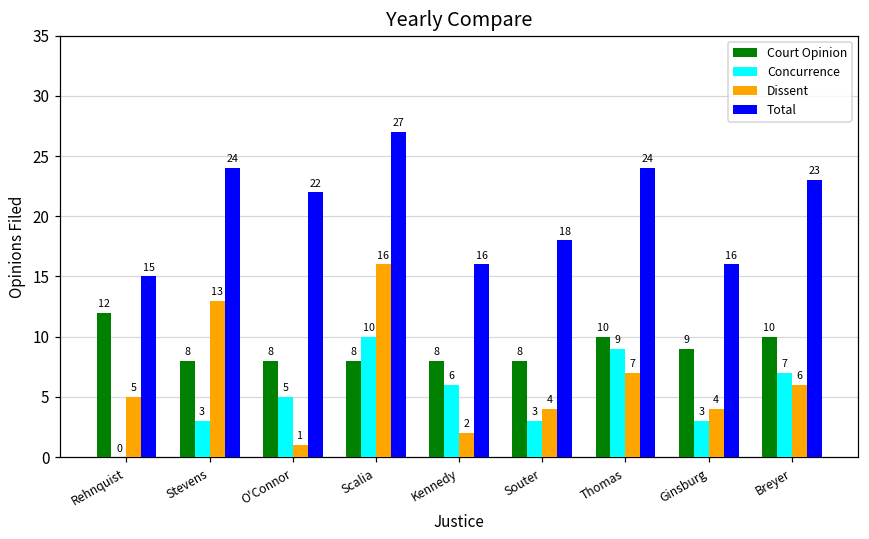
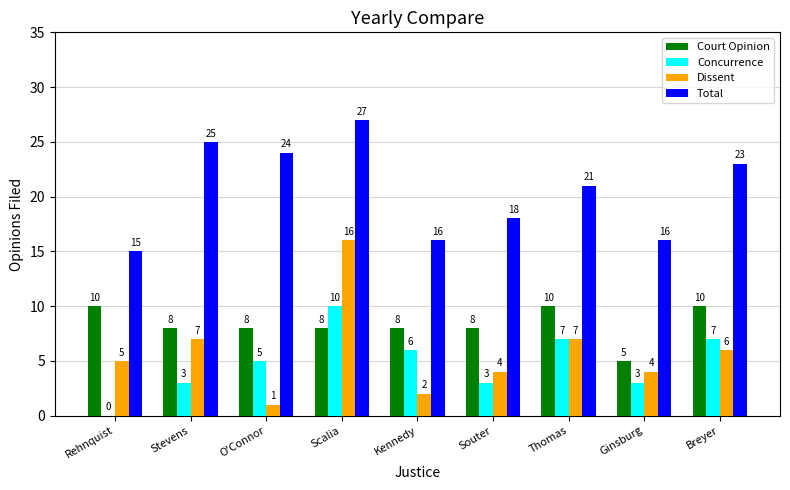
  {
    "Court Opinion": {
-     "Rehnquist": 12,
+     "Rehnquist": 10,
      "Stevens": 8,
      "O'Connor": 8,
      "Scalia": 8,
      "Kennedy": 8,
      "Souter": 8,
      "Thomas": 10,
-     "Ginsburg": 9,
+     "Ginsburg": 5,
      "Breyer": 10
    },
    "Concurrence": {
      "Rehnquist": 0,
      "Stevens": 3,
      "O'Connor": 5,
      "Scalia": 10,
      "Kennedy": 6,
      "Souter": 3,
-     "Thomas": 9,
+     "Thomas": 7,
      "Ginsburg": 3,
      "Breyer": 7
    },
    "Dissent": {
      "Rehnquist": 5,
-     "Stevens": 13,
+     "Stevens": 7,
      "O'Connor": 1,
      "Scalia": 16,
      "Kennedy": 2,
      "Souter": 4,
      "Thomas": 7,
      "Ginsburg": 4,
      "Breyer": 6
    },
    "Total": {
      "Rehnquist": 15,
-     "Stevens": 24,
-     "O'Connor": 22,
+     "Stevens": 25,
+     "O'Connor": 24,
      "Scalia": 27,
      "Kennedy": 16,
      "Souter": 18,
-     "Thomas": 24,
+     "Thomas": 21,
      "Ginsburg": 16,
      "Breyer": 23
    }
  }
